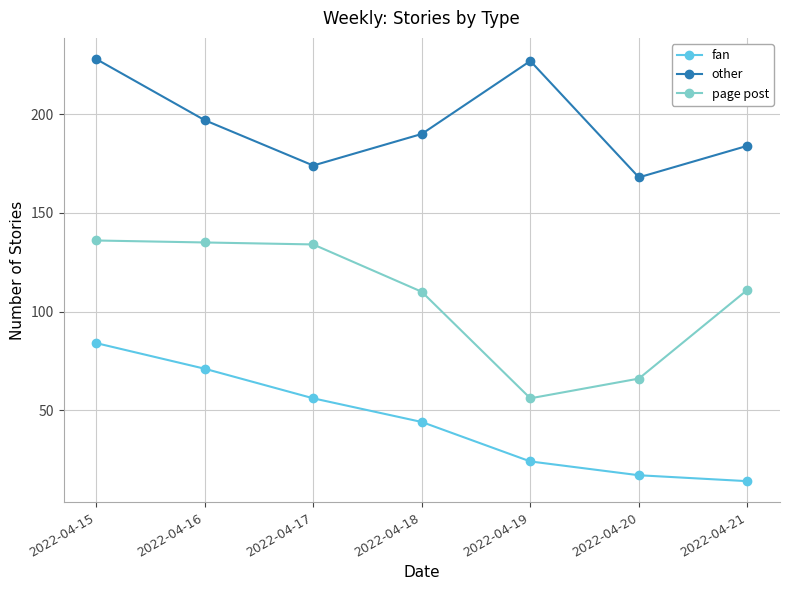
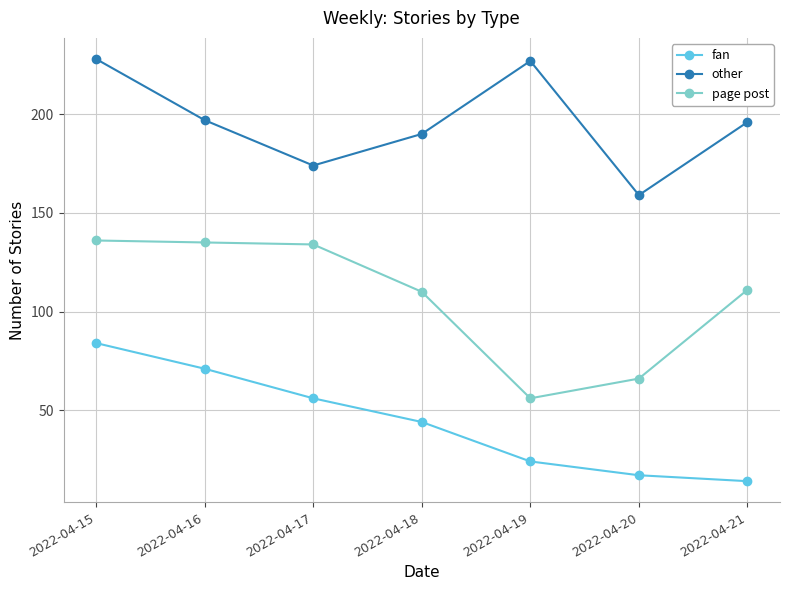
  {
    "other": {
      "2022-04-15": 228,
      "2022-04-16": 197,
      "2022-04-17": 174,
      "2022-04-18": 190,
      "2022-04-19": 227,
-     "2022-04-20": 168,
-     "2022-04-21": 184
+     "2022-04-20": 159,
+     "2022-04-21": 196
    }
  }
